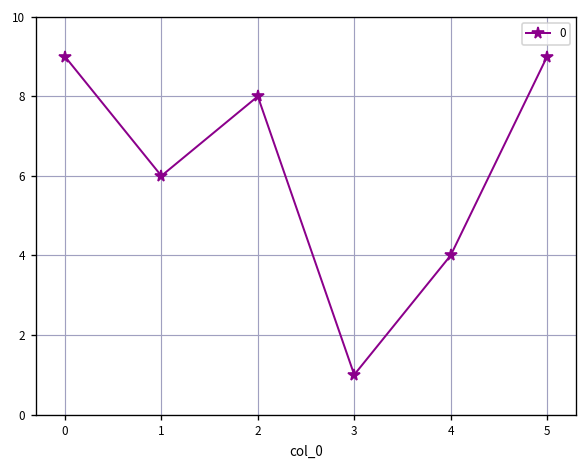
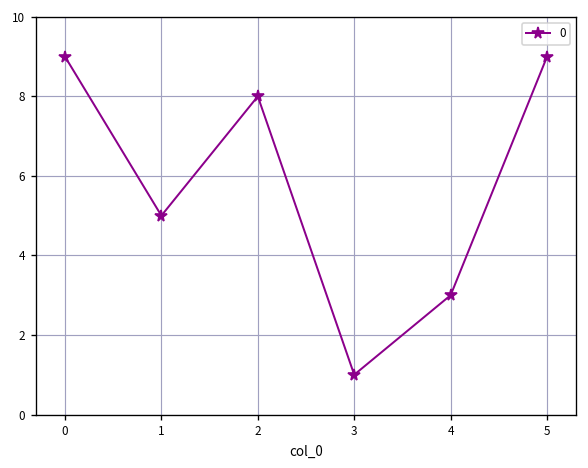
  {
    "0": 9,
-   "1": 6,
+   "1": 5,
    "2": 8,
    "3": 1,
-   "4": 4,
+   "4": 3,
    "5": 9
  }
